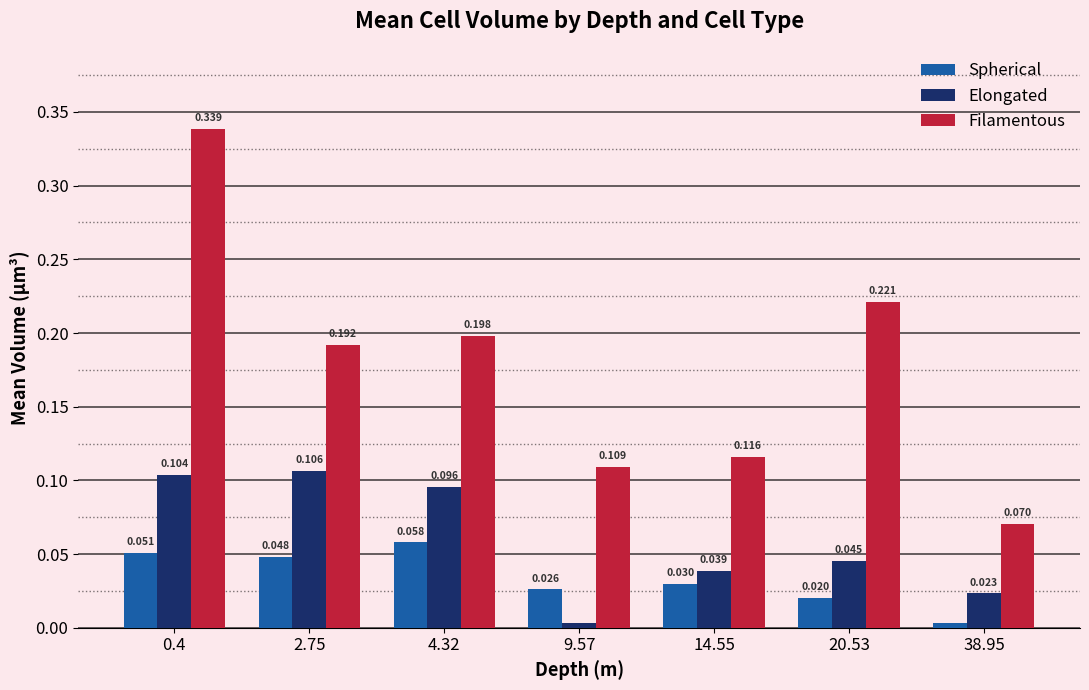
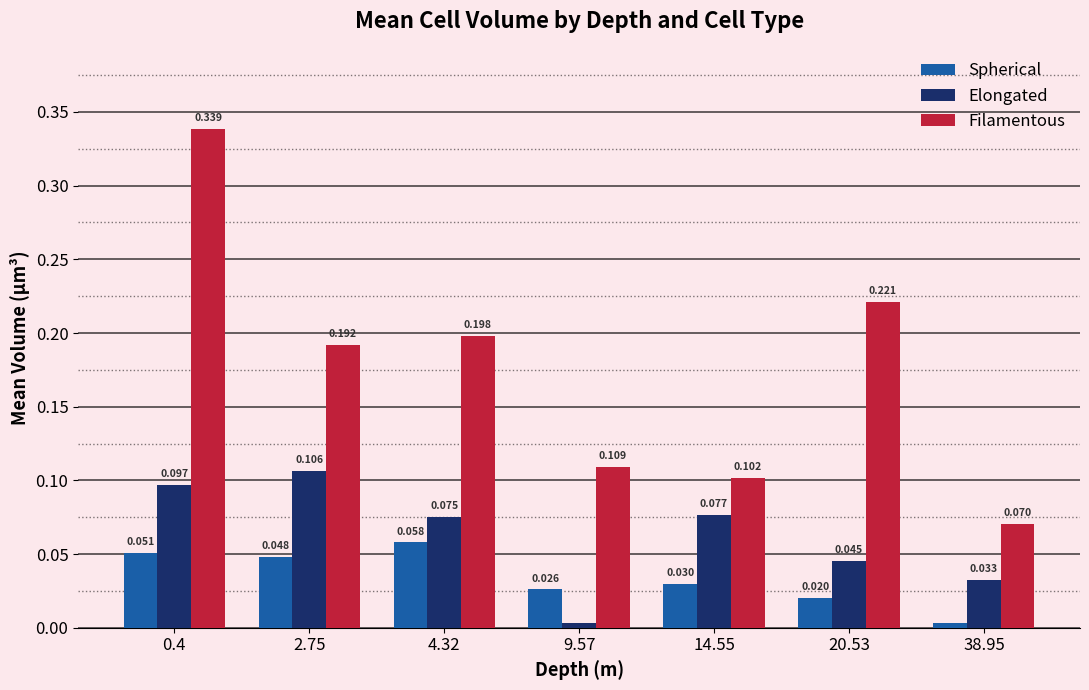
  {
    "Spherical": {
      "0.4": 0.051,
      "2.75": 0.048,
      "4.32": 0.058,
      "9.57": 0.026,
      "14.55": 0.030,
      "20.53": 0.020
    },
    "Elongated": {
-     "0.4": 0.104,
+     "0.4": 0.097,
      "2.75": 0.106,
-     "4.32": 0.096,
-     "14.55": 0.039,
+     "4.32": 0.075,
+     "14.55": 0.077,
      "20.53": 0.045,
-     "38.95": 0.023
+     "38.95": 0.033
    },
    "Filamentous": {
      "0.4": 0.339,
      "2.75": 0.192,
      "4.32": 0.198,
      "9.57": 0.109,
-     "14.55": 0.116,
+     "14.55": 0.102,
      "20.53": 0.221,
      "38.95": 0.070
    }
  }
